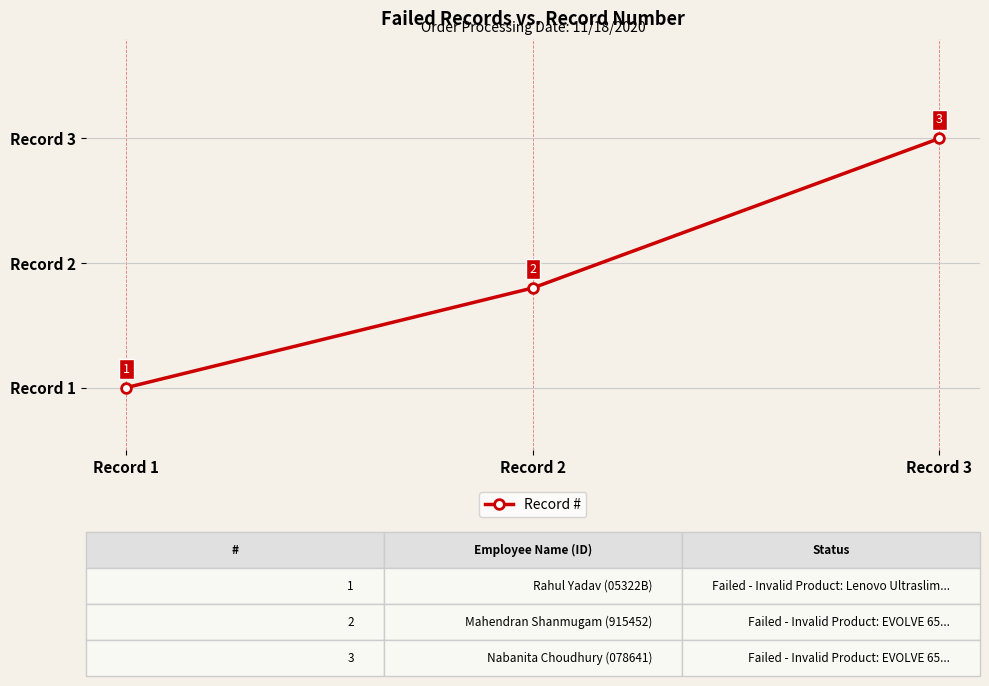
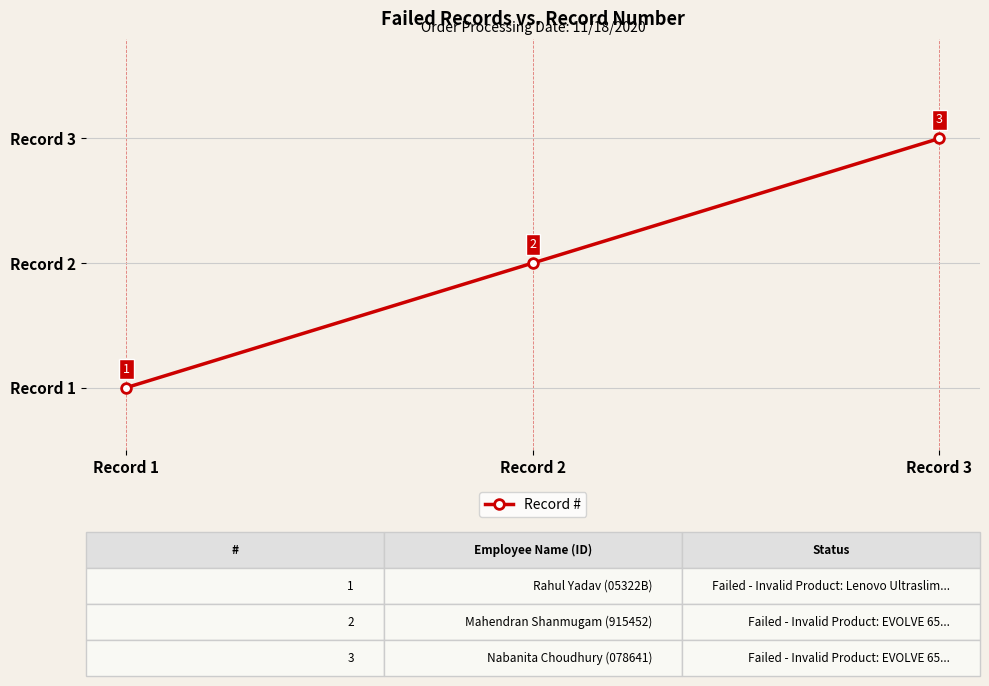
  {
-   "Record 2": "Record 1.8"
+   "Record 2": "Record 2.0"
  }
